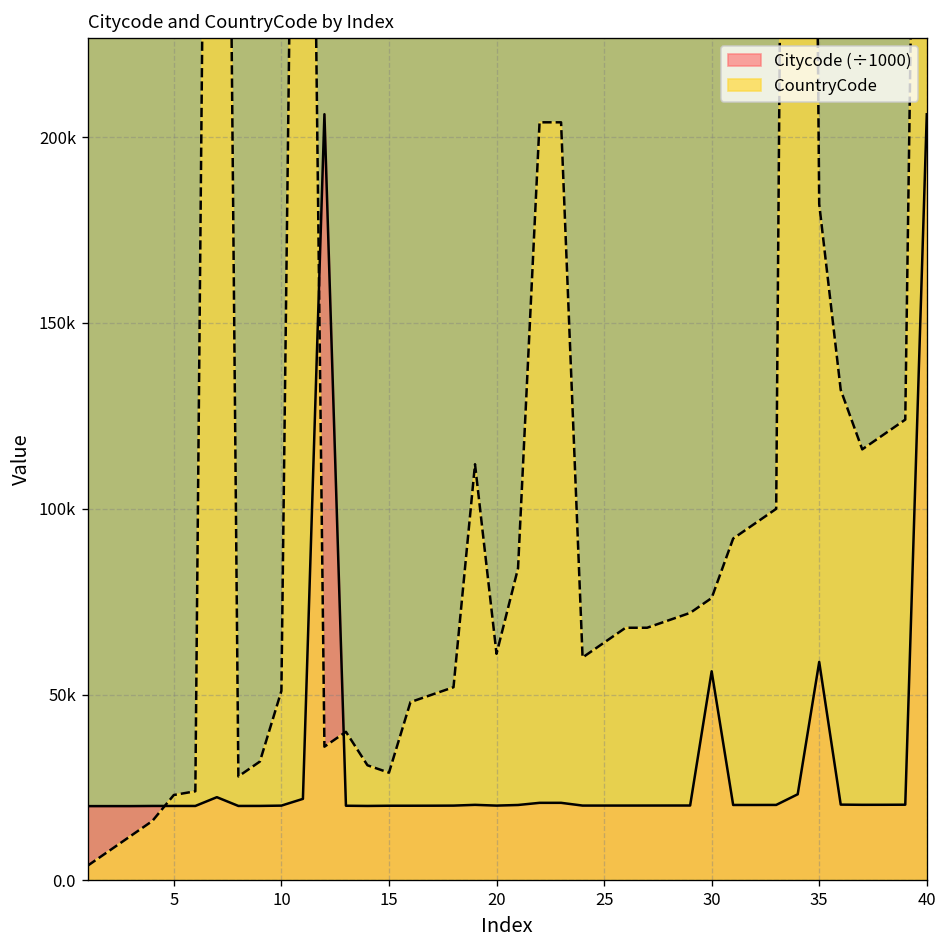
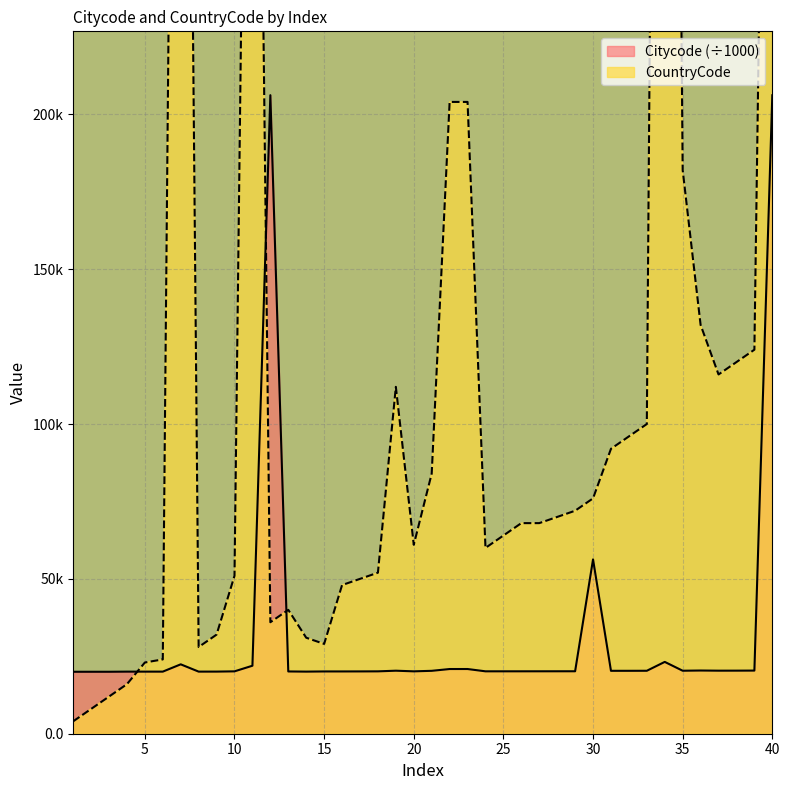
  {
    "Citycode (÷1000)": {
      "5": 20000,
      "10": 20000,
      "15": 20000,
      "20": 20000,
      "25": 20000,
      "30": 56000,
-     "35": 59000,
+     "35": 20000,
      "40": 206000
    },
    "CountryCode": {
      "5": 23000,
      "10": 51000,
      "15": 29000,
      "20": 61000,
      "25": 64000,
      "30": 76000,
      "35": 182000
    }
  }
